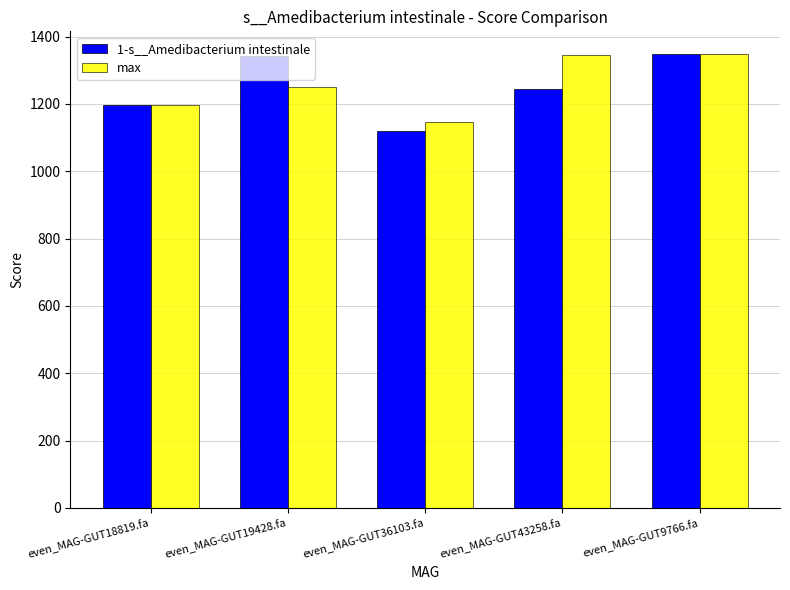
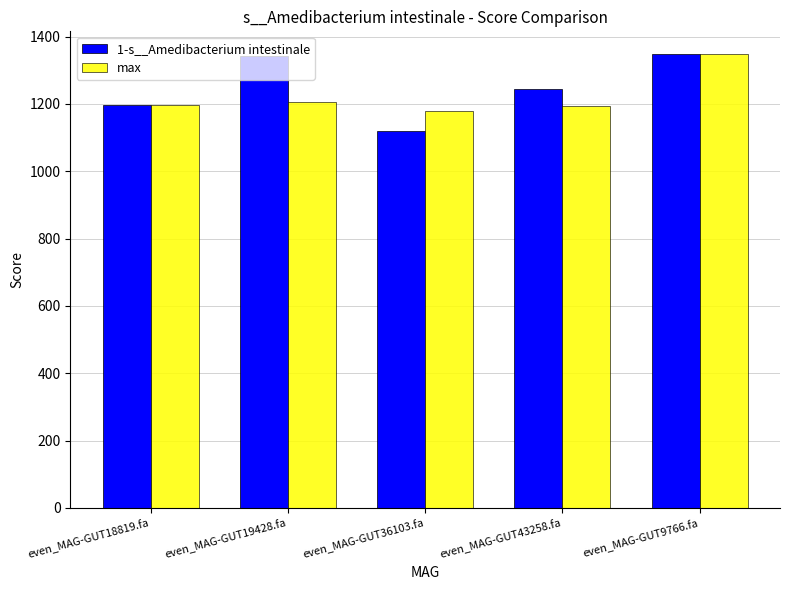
  {
    "1-s__Amedibacterium intestinale": {
      "even_MAG-GUT18819.fa": 1200,
      "even_MAG-GUT36103.fa": 1120,
      "even_MAG-GUT43258.fa": 1240,
      "even_MAG-GUT9766.fa": 1350
    },
    "max": {
      "even_MAG-GUT18819.fa": 1200,
-     "even_MAG-GUT19428.fa": 1250,
-     "even_MAG-GUT36103.fa": 1150,
-     "even_MAG-GUT43258.fa": 1340,
+     "even_MAG-GUT19428.fa": 1200,
+     "even_MAG-GUT36103.fa": 1180,
+     "even_MAG-GUT43258.fa": 1190,
      "even_MAG-GUT9766.fa": 1350
    }
  }
